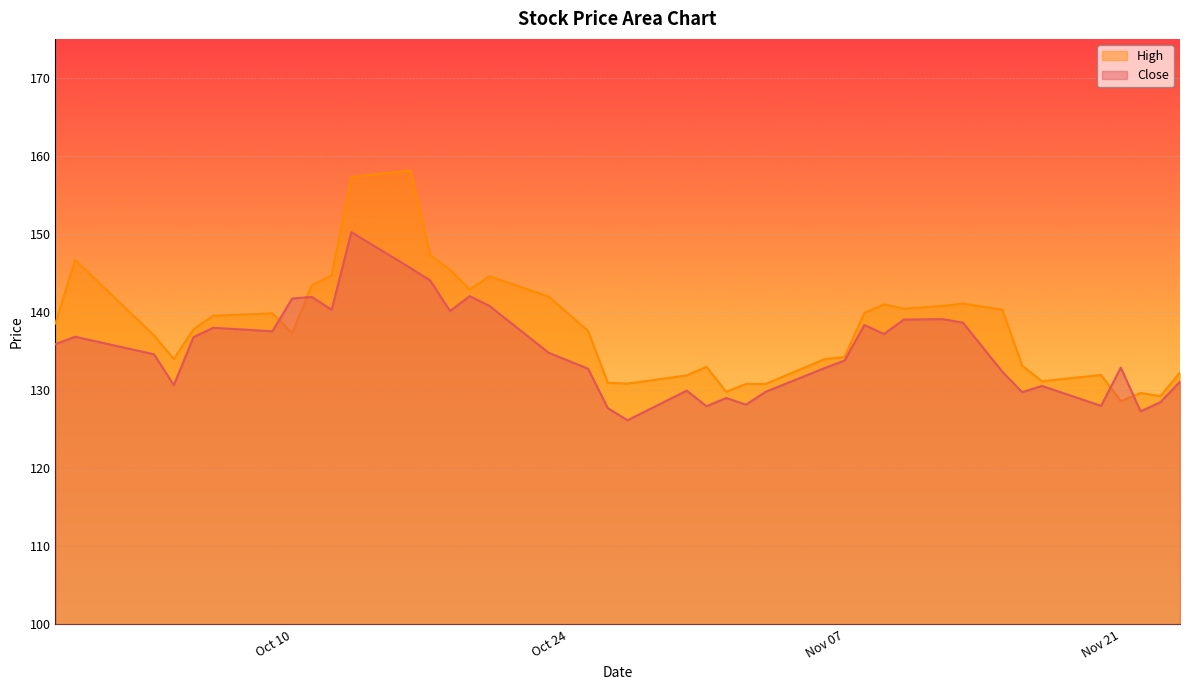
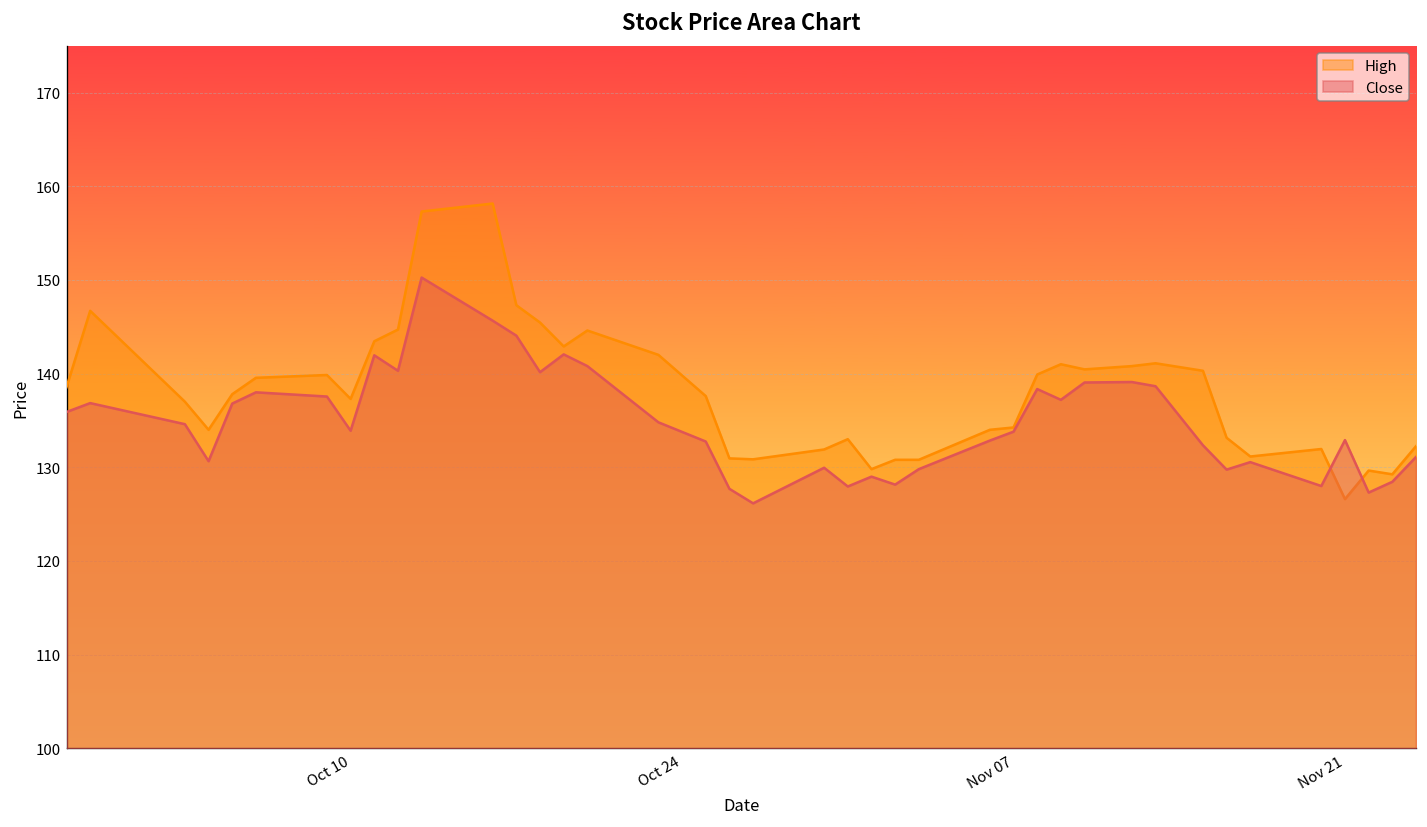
  {
    "High": {
      "Oct 10": 137,
      "Nov 07": 134,
-     "Nov 21": 129
+     "Nov 21": 127
    },
    "Close": {
-     "Oct 10": 142,
+     "Oct 10": 134,
      "Nov 07": 134,
      "Nov 21": 133
    }
  }
